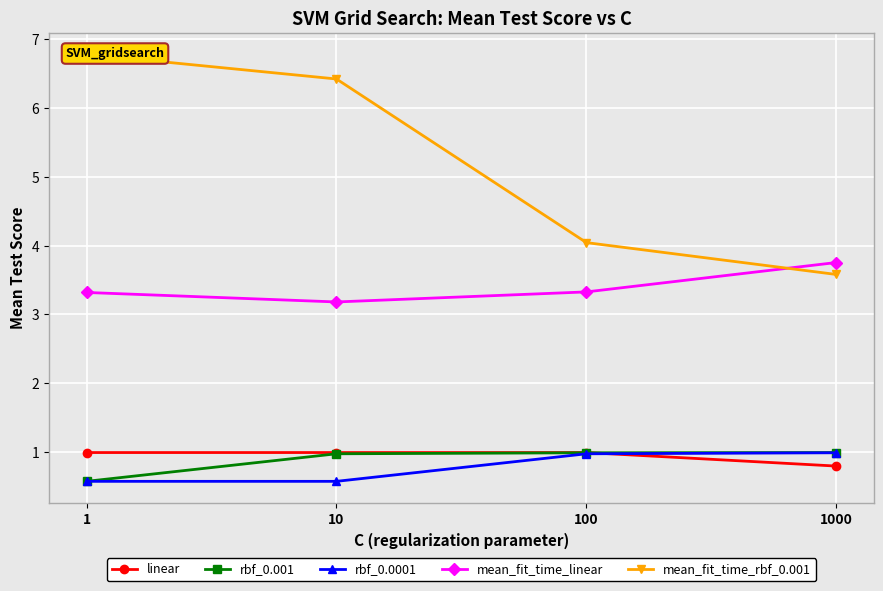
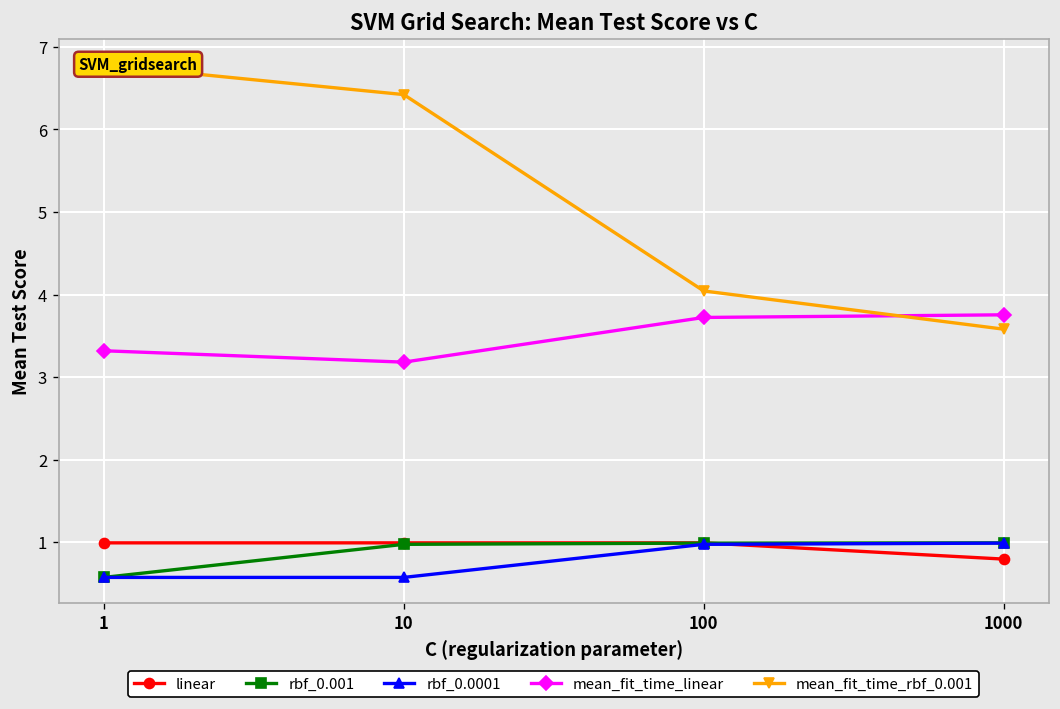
  {
    "linear": {
      "1": 1.0,
      "1000": 0.8
    },
    "rbf_0.0001": {
      "10": 0.6
    },
    "mean_fit_time_linear": {
      "1": 3.3,
      "10": 3.2,
-     "100": 3.3,
+     "100": 3.7,
      "1000": 3.8
    },
    "mean_fit_time_rbf_0.001": {
      "10": 6.4,
      "100": 4.0,
      "1000": 3.6
    }
  }
